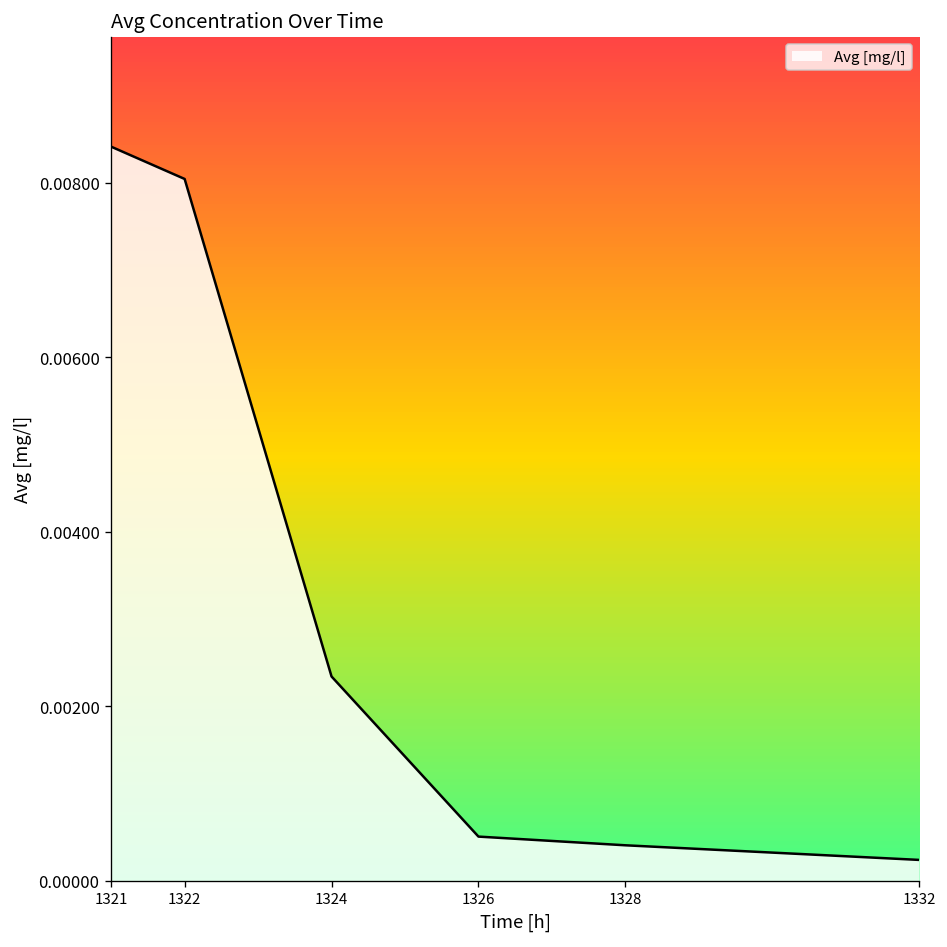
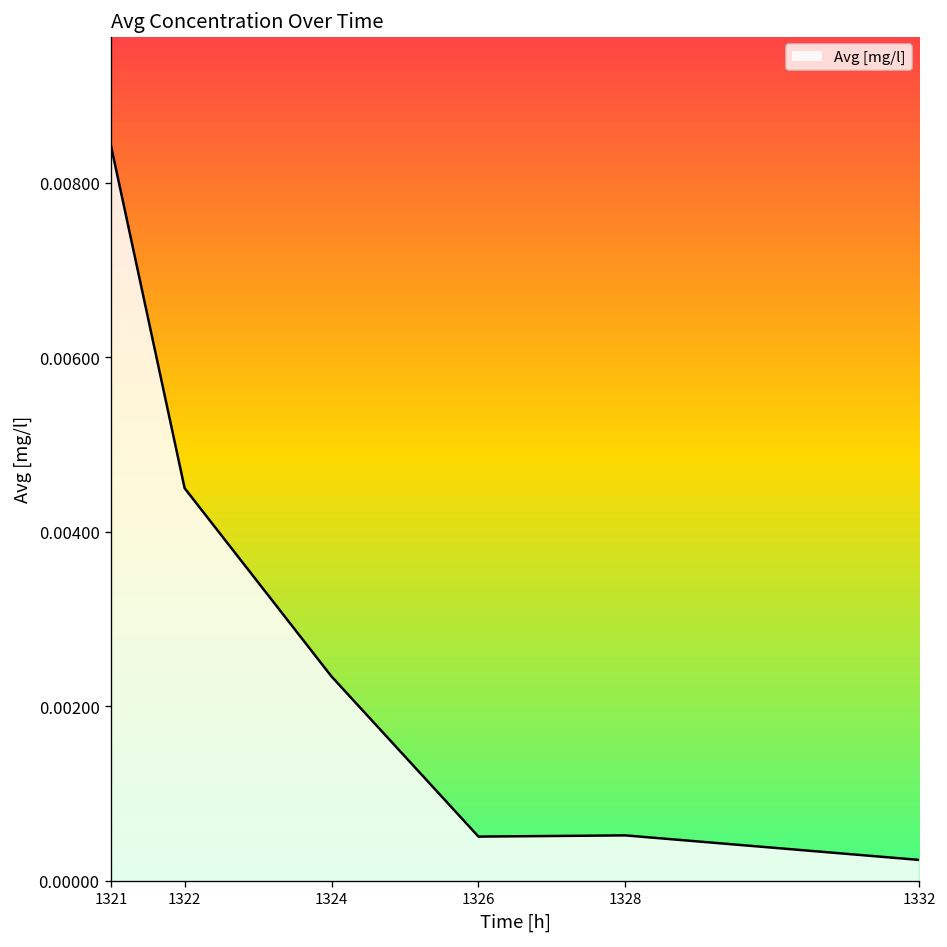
  {
    "1321": 0.0084,
-   "1322": 0.0080,
+   "1322": 0.0045,
    "1324": 0.0023,
    "1326": 0.0005,
-   "1328": 0.0004,
+   "1328": 0.0005,
    "1332": 0.0002
  }
